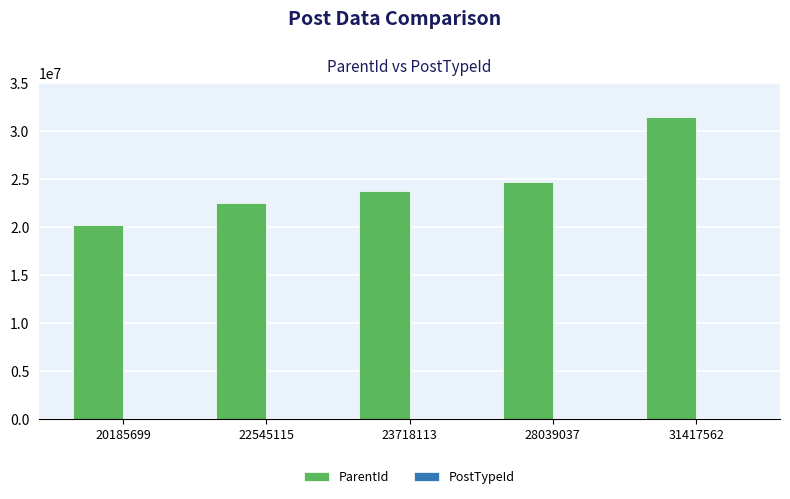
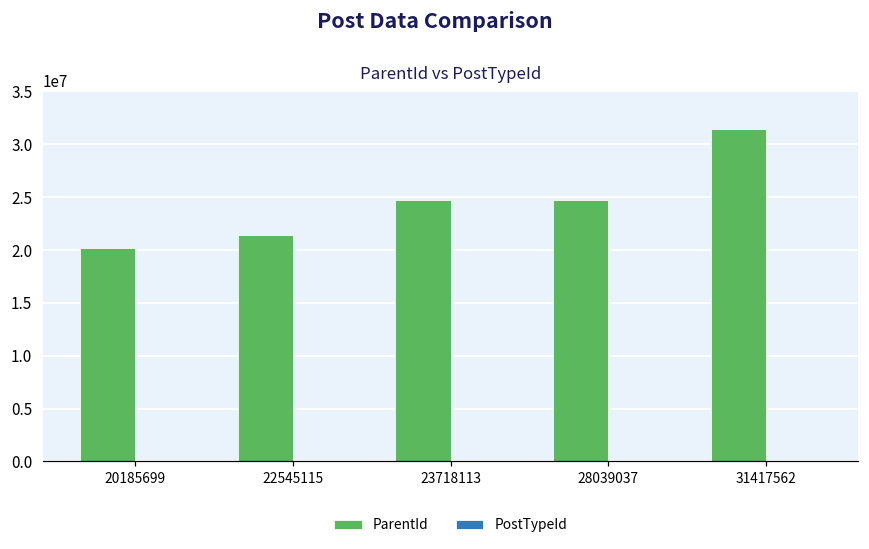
  {
    "ParentId": {
      "20185699": 20000000,
-     "22545115": 23000000,
-     "23718113": 24000000,
+     "22545115": 21000000,
+     "23718113": 25000000,
      "28039037": 25000000,
      "31417562": 31000000
    }
  }
